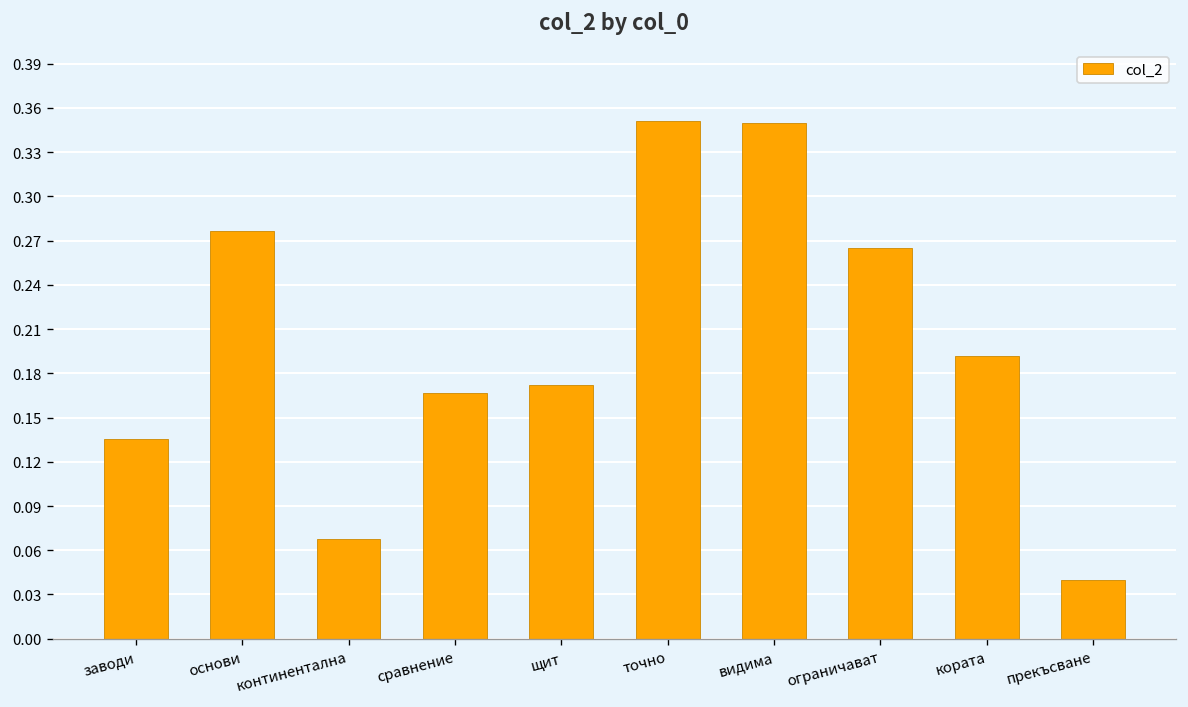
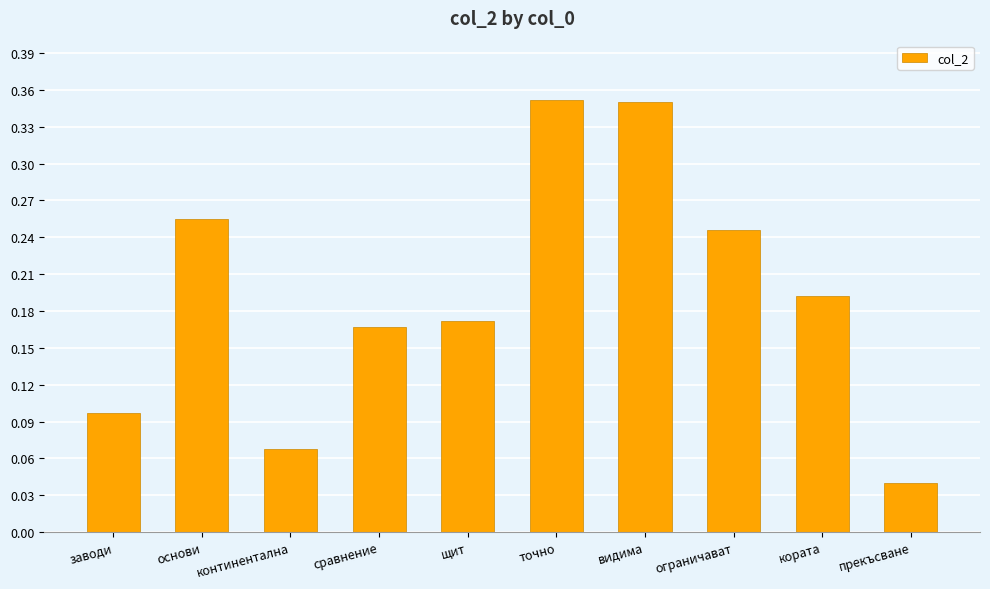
  {
-   "заводи": 0.135,
-   "основи": 0.277,
+   "заводи": 0.097,
+   "основи": 0.255,
    "континентална": 0.068,
    "сравнение": 0.167,
    "щит": 0.172,
    "точно": 0.351,
    "видима": 0.350,
-   "ограничават": 0.265,
+   "ограничават": 0.246,
    "кората": 0.192,
    "прекъсване": 0.040
  }
